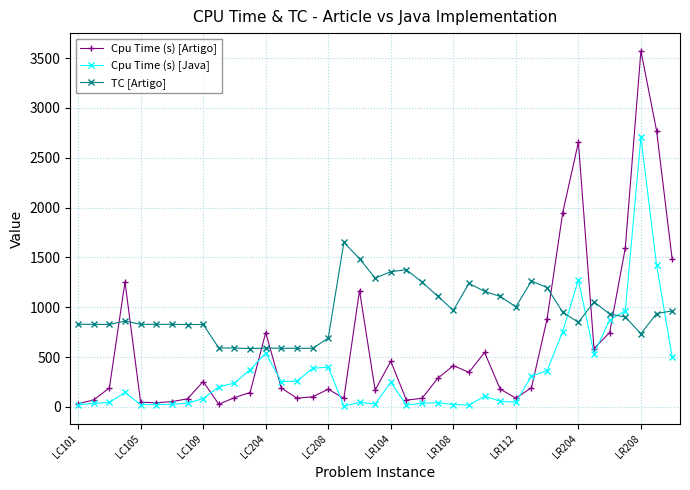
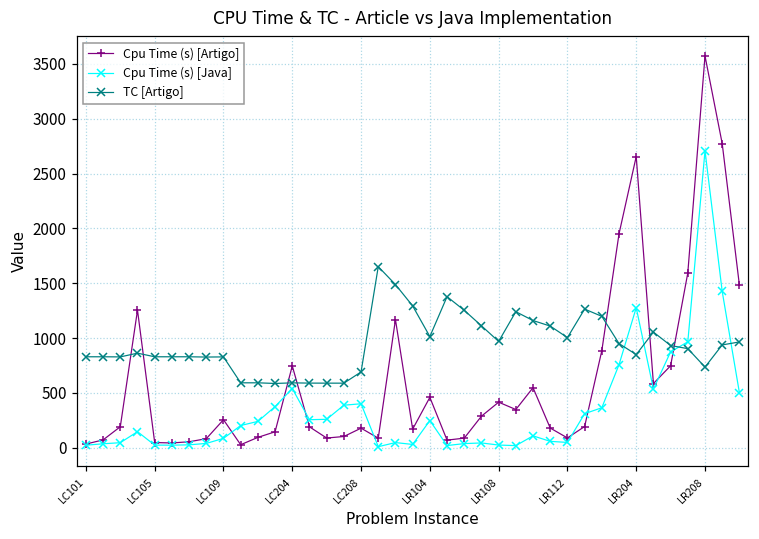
  {
    "Cpu Time (s) [Artigo]": {
      "LC109": 300,
      "LC204": 700,
      "LC208": 200,
      "LR104": 500,
      "LR108": 400,
      "LR112": 100,
      "LR204": 2700,
      "LR208": 3600
    },
    "Cpu Time (s) [Java]": {
      "LC109": 100,
      "LC204": 500,
      "LC208": 400,
      "LR104": 200,
      "LR108": 0,
      "LR112": 0,
      "LR204": 1300,
      "LR208": 2700
    },
    "TC [Artigo]": {
      "LC101": 800,
      "LC105": 800,
      "LC109": 800,
      "LC204": 600,
      "LC208": 700,
-     "LR104": 1400,
+     "LR104": 1000,
      "LR108": 1000,
      "LR112": 1000,
      "LR204": 800,
      "LR208": 700
    }
  }
